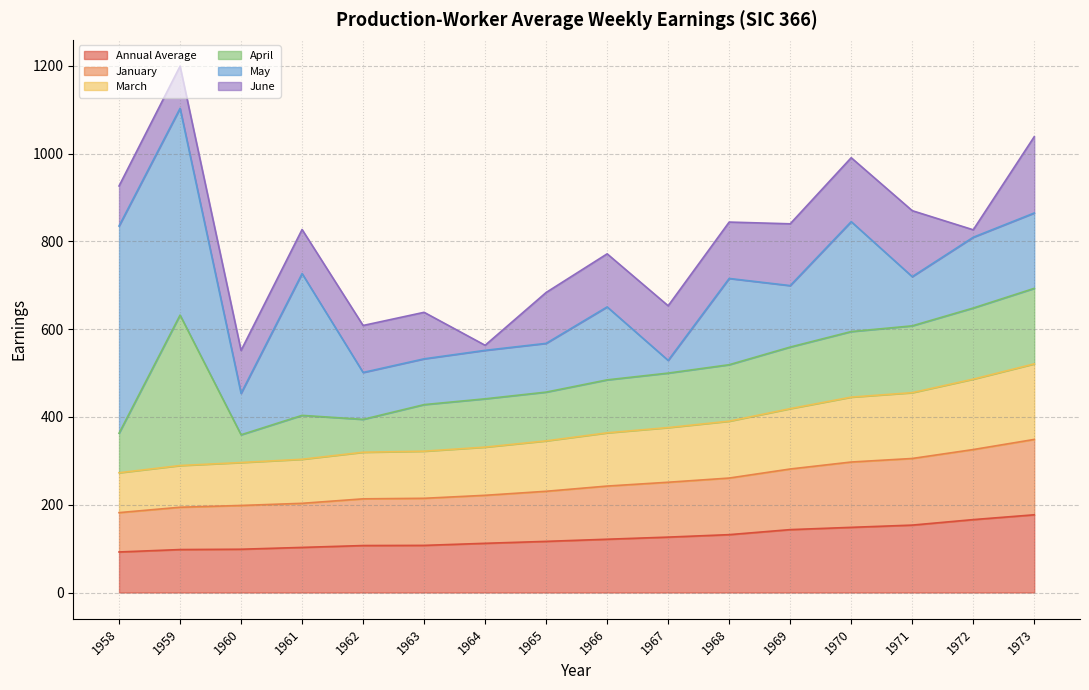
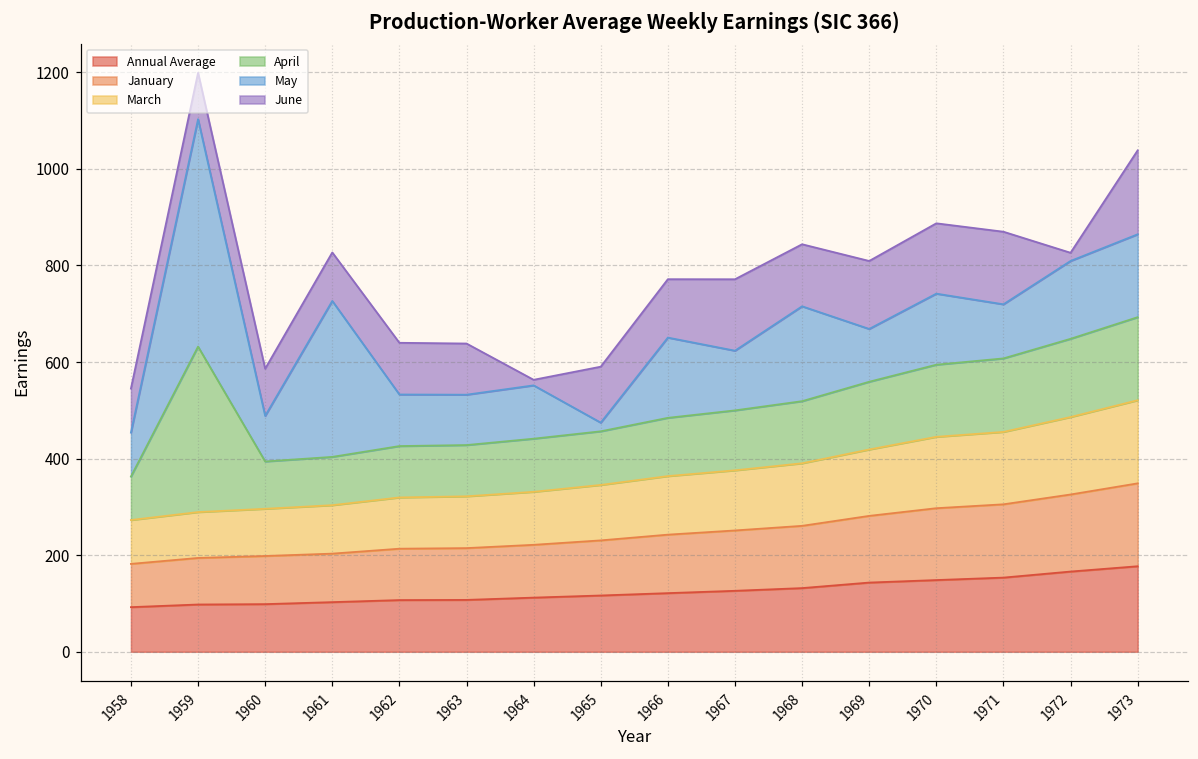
  {
    "April": {
      "1958": 90,
      "1959": 340,
-     "1960": 60,
+     "1960": 100,
      "1961": 100,
-     "1962": 70,
+     "1962": 110,
      "1963": 110,
      "1964": 110,
      "1965": 110,
      "1966": 120,
      "1967": 120,
      "1968": 130,
      "1969": 140,
      "1970": 150,
      "1971": 150,
      "1972": 160,
      "1973": 170
    },
    "May": {
-     "1958": 470,
+     "1958": 90,
      "1959": 470,
      "1960": 90,
      "1961": 320,
      "1962": 110,
      "1963": 100,
      "1964": 110,
-     "1965": 110,
+     "1965": 20,
      "1966": 170,
-     "1967": 30,
+     "1967": 120,
      "1968": 200,
-     "1969": 140,
-     "1970": 250,
+     "1969": 110,
+     "1970": 150,
      "1971": 110,
      "1972": 160,
      "1973": 170
    },
    "June": {
      "1958": 90,
      "1960": 100,
      "1961": 100,
      "1962": 110,
      "1963": 110,
      "1964": 10,
      "1965": 120,
      "1966": 120,
-     "1967": 120,
+     "1967": 150,
      "1968": 130,
      "1969": 140,
      "1970": 150,
      "1971": 150,
      "1972": 20,
      "1973": 170
    }
  }
